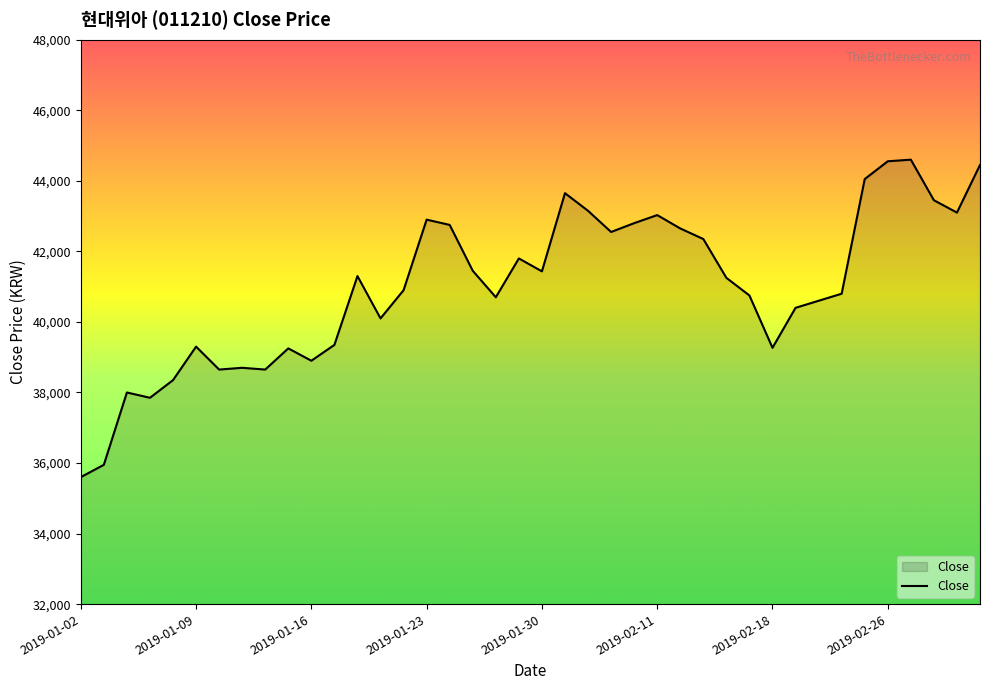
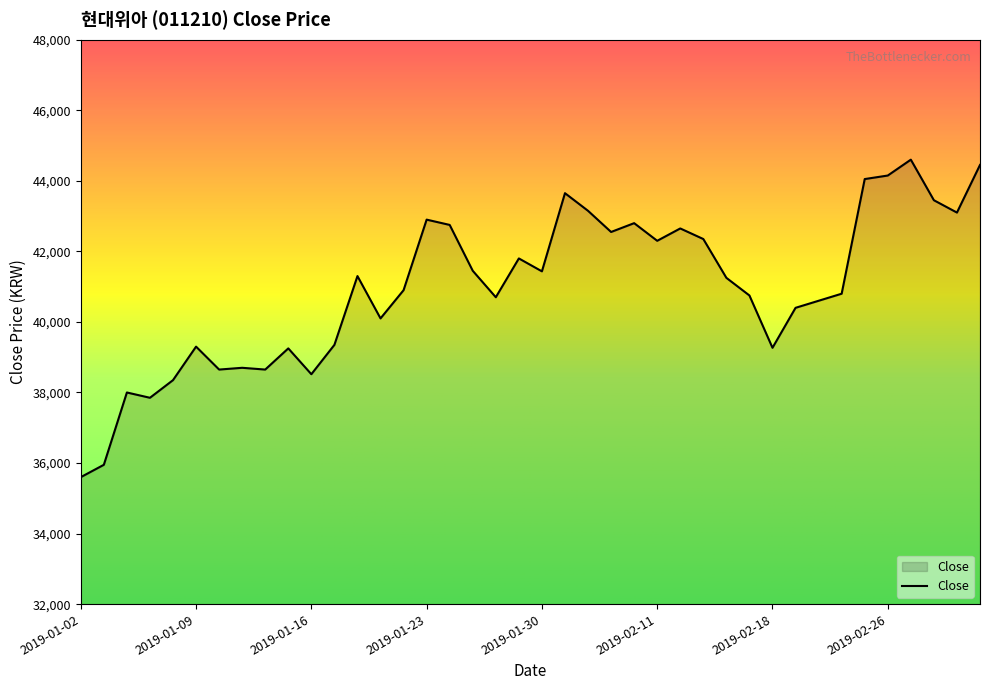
  {
    "2019-01-02": "35,600",
    "2019-01-09": "39,300",
-   "2019-01-16": "38,900",
+   "2019-01-16": "38,500",
    "2019-01-23": "42,900",
    "2019-01-30": "41,400",
-   "2019-02-11": "43,000",
+   "2019-02-11": "42,300",
    "2019-02-18": "39,300",
-   "2019-02-26": "44,600"
+   "2019-02-26": "44,200"
  }
